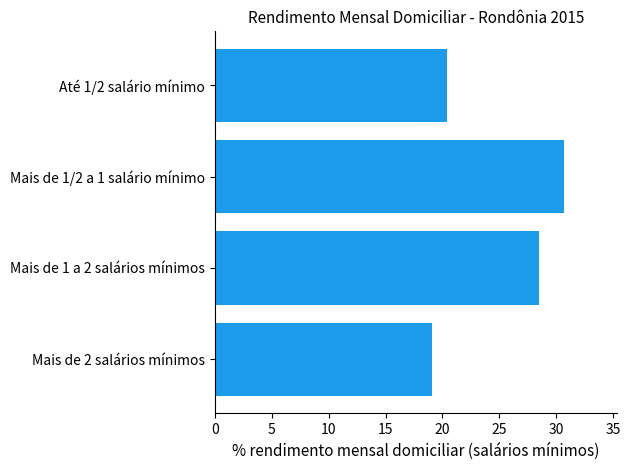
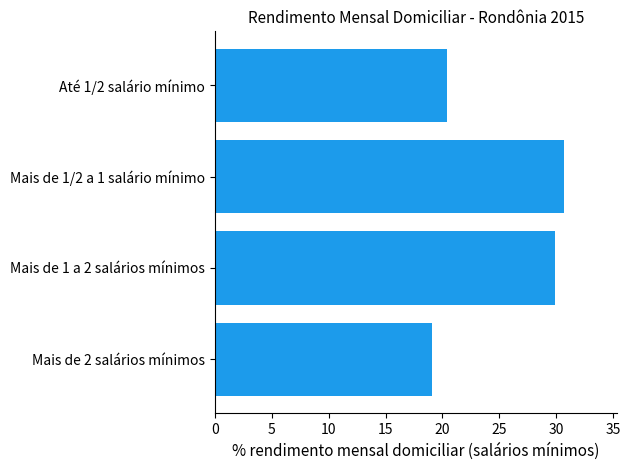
  {
    "Até 1/2 salário mínimo": 20.4,
    "Mais de 1/2 a 1 salário mínimo": 30.7,
-   "Mais de 1 a 2 salários mínimos": 28.5,
+   "Mais de 1 a 2 salários mínimos": 29.9,
    "Mais de 2 salários mínimos": 19.1
  }
